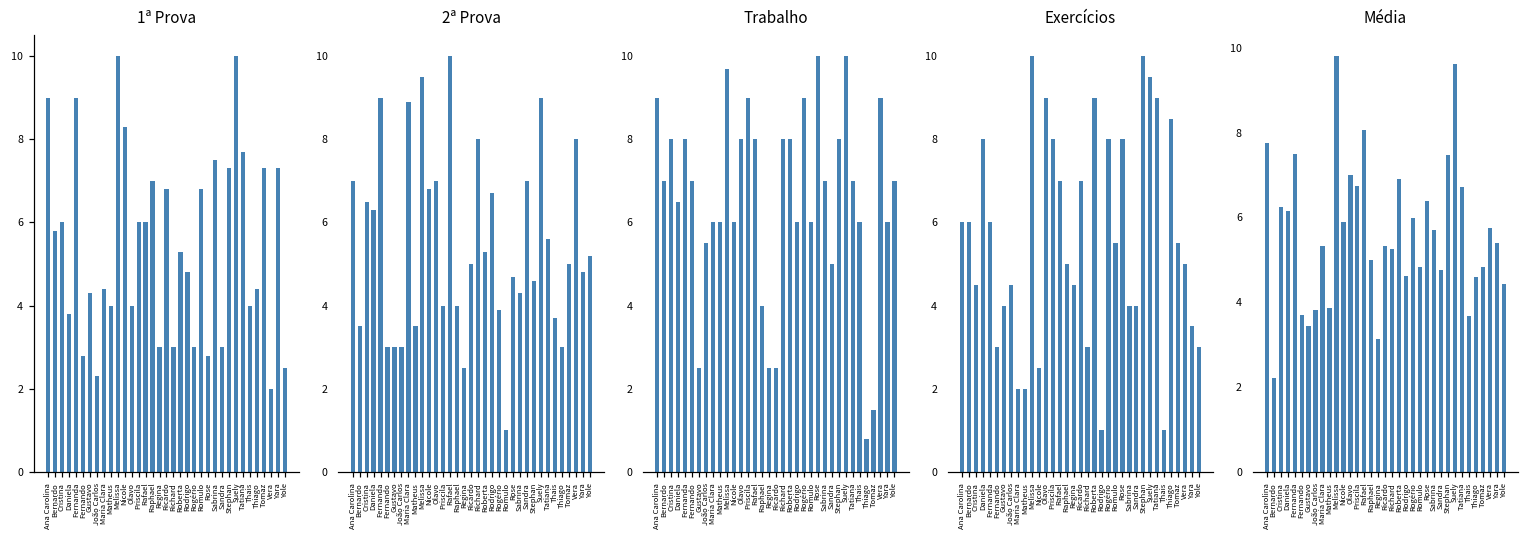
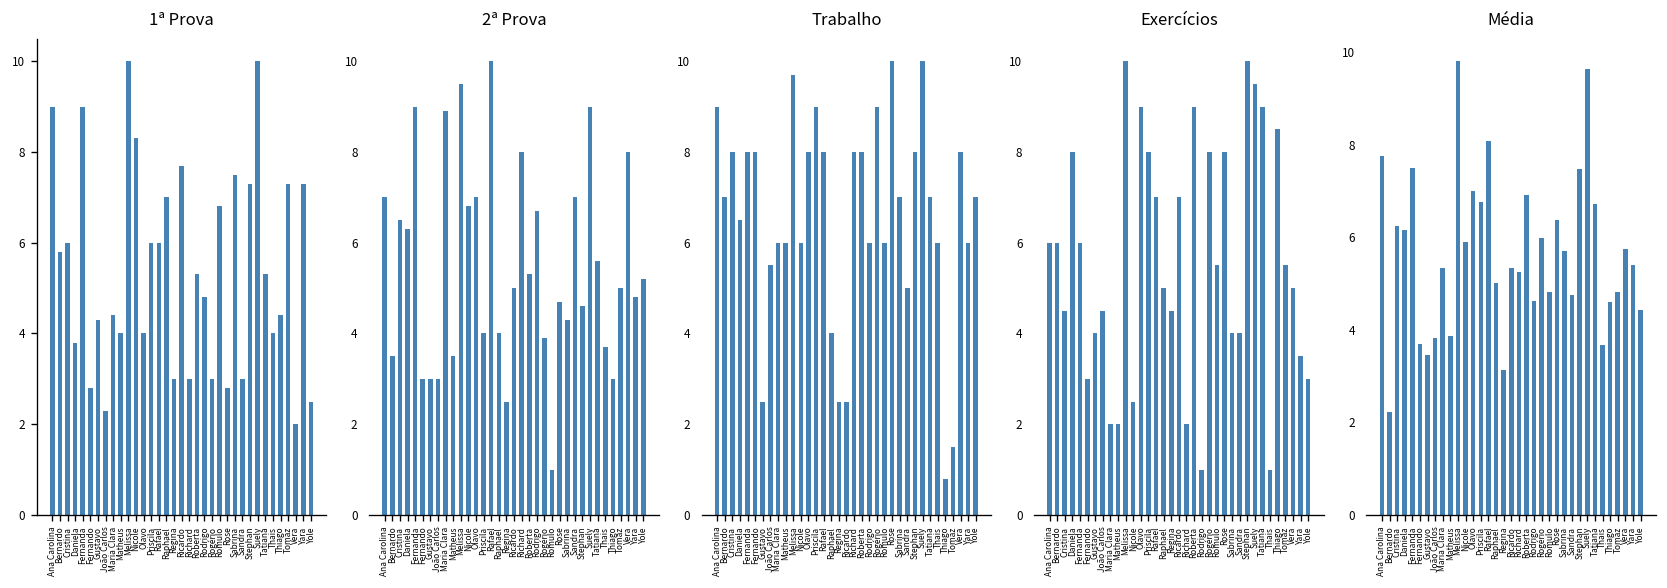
  {
    "1ª Prova": {
      "Ana Carolina": 9.0,
      "Bernardo": 5.8,
      "Cristina": 6.0,
      "Daniela": 3.8,
      "Fernanda": 9.0,
      "Fernando": 2.8,
      "Gustavo": 4.3,
      "João Carlos": 2.3,
      "Maria Clara": 4.4,
      "Matheus": 4.0,
      "Melissa": 10.0,
      "Nicole": 8.3,
      "Olavo": 4.0,
      "Priscila": 6.0,
      "Rafael": 6.0,
      "Raphael": 7.0,
      "Regina": 3.0,
-     "Ricardo": 6.8,
+     "Ricardo": 7.7,
      "Richard": 3.0,
      "Roberta": 5.3,
      "Rodrigo": 4.8,
      "Rogério": 3.0,
      "Romulo": 6.8,
      "Rose": 2.8,
      "Sabrina": 7.5,
      "Sandra": 3.0,
      "Stephan": 7.3,
      "Suely": 10.0,
-     "Tatiana": 7.7,
+     "Tatiana": 5.3,
      "Thais": 4.0,
      "Thiago": 4.4,
      "Tomaz": 7.3,
      "Vera": 2.0,
      "Yara": 7.3,
      "Yole": 2.5
    },
    "2ª Prova": {
      "Ana Carolina": 7.0,
      "Bernardo": 3.5,
      "Cristina": 6.5,
      "Daniela": 6.3,
      "Fernanda": 9.0,
      "Fernando": 3.0,
      "Gustavo": 3.0,
      "João Carlos": 3.0,
      "Maria Clara": 8.9,
      "Matheus": 3.5,
      "Melissa": 9.5,
      "Nicole": 6.8,
      "Olavo": 7.0,
      "Priscila": 4.0,
      "Rafael": 10.0,
      "Raphael": 4.0,
      "Regina": 2.5,
      "Ricardo": 5.0,
      "Richard": 8.0,
      "Roberta": 5.3,
      "Rodrigo": 6.7,
      "Rogério": 3.9,
      "Romulo": 1.0,
      "Rose": 4.7,
      "Sabrina": 4.3,
      "Sandra": 7.0,
      "Stephan": 4.6,
      "Suely": 9.0,
      "Tatiana": 5.6,
      "Thais": 3.7,
      "Thiago": 3.0,
      "Tomaz": 5.0,
      "Vera": 8.0,
      "Yara": 4.8,
      "Yole": 5.2
    },
    "Trabalho": {
      "Ana Carolina": 9,
      "Bernardo": 7,
      "Cristina": 8,
      "Daniela": 6.5,
      "Fernanda": 8,
-     "Fernando": 7,
+     "Fernando": 8,
      "Gustavo": 2.5,
      "João Carlos": 5.5,
      "Maria Clara": 6,
      "Matheus": 6,
      "Melissa": 9.7,
      "Nicole": 6,
      "Olavo": 8,
      "Priscila": 9,
      "Rafael": 8,
      "Raphael": 4,
      "Regina": 2.5,
      "Ricardo": 2.5,
      "Richard": 8,
      "Roberta": 8,
      "Rodrigo": 6,
      "Rogério": 9,
      "Romulo": 6,
      "Rose": 10,
      "Sabrina": 7,
      "Sandra": 5,
      "Stephan": 8,
      "Suely": 10,
      "Tatiana": 7,
      "Thais": 6,
      "Thiago": 0.8,
      "Tomaz": 1.5,
-     "Vera": 9,
+     "Vera": 8,
      "Yara": 6,
      "Yole": 7
    },
    "Exercícios": {
      "Ana Carolina": 6,
      "Bernardo": 6,
      "Cristina": 4.5,
      "Daniela": 8,
      "Fernanda": 6,
      "Fernando": 3,
      "Gustavo": 4,
      "João Carlos": 4.5,
      "Maria Clara": 2,
      "Matheus": 2,
      "Melissa": 10,
      "Nicole": 2.5,
      "Olavo": 9,
      "Priscila": 8,
      "Rafael": 7,
      "Raphael": 5,
      "Regina": 4.5,
      "Ricardo": 7,
-     "Richard": 3,
+     "Richard": 2,
      "Roberta": 9,
      "Rodrigo": 1,
      "Rogério": 8,
      "Romulo": 5.5,
      "Rose": 8,
      "Sabrina": 4,
      "Sandra": 4,
      "Stephan": 10,
      "Suely": 9.5,
      "Tatiana": 9,
      "Thais": 1,
      "Thiago": 8.5,
      "Tomaz": 5.5,
      "Vera": 5,
      "Yara": 3.5,
      "Yole": 3
    },
    "Média": {
      "Ana Carolina": 7.8,
      "Bernardo": 2.2,
      "Cristina": 6.3,
      "Daniela": 6.2,
      "Fernanda": 7.5,
      "Fernando": 3.7,
      "Gustavo": 3.5,
      "João Carlos": 3.8,
      "Maria Clara": 5.3,
      "Matheus": 3.9,
      "Melissa": 9.8,
      "Nicole": 5.9,
      "Olavo": 7.0,
      "Priscila": 6.8,
      "Rafael": 8.1,
      "Raphael": 5.0,
      "Regina": 3.1,
      "Ricardo": 5.3,
      "Richard": 5.3,
      "Roberta": 6.9,
      "Rodrigo": 4.6,
      "Rogério": 6.0,
      "Romulo": 4.8,
      "Rose": 6.4,
      "Sabrina": 5.7,
      "Sandra": 4.8,
      "Stephan": 7.5,
      "Suely": 9.6,
      "Tatiana": 6.7,
      "Thais": 3.7,
      "Thiago": 4.6,
      "Tomaz": 4.8,
      "Vera": 5.8,
      "Yara": 5.4,
      "Yole": 4.4
    }
  }
